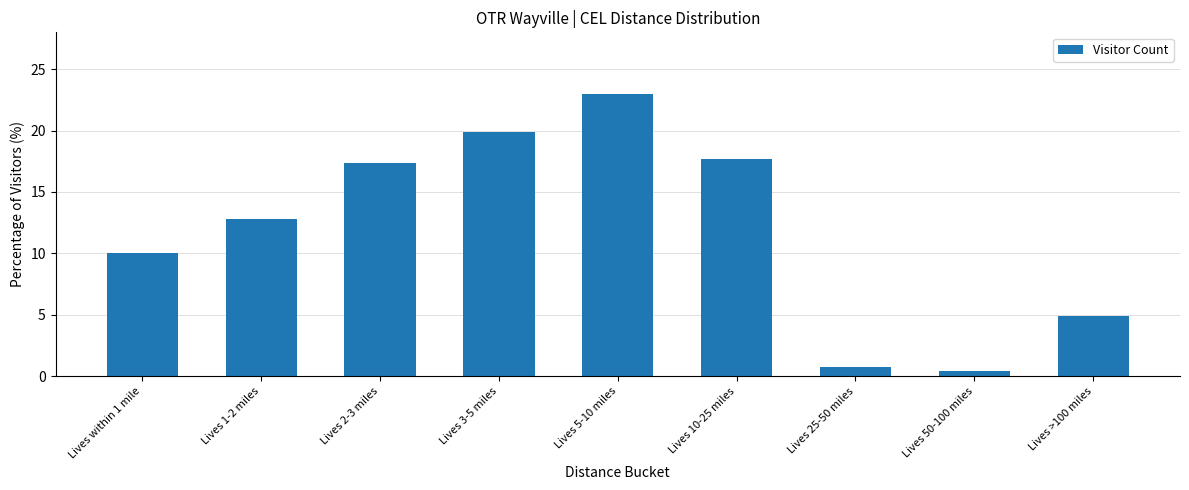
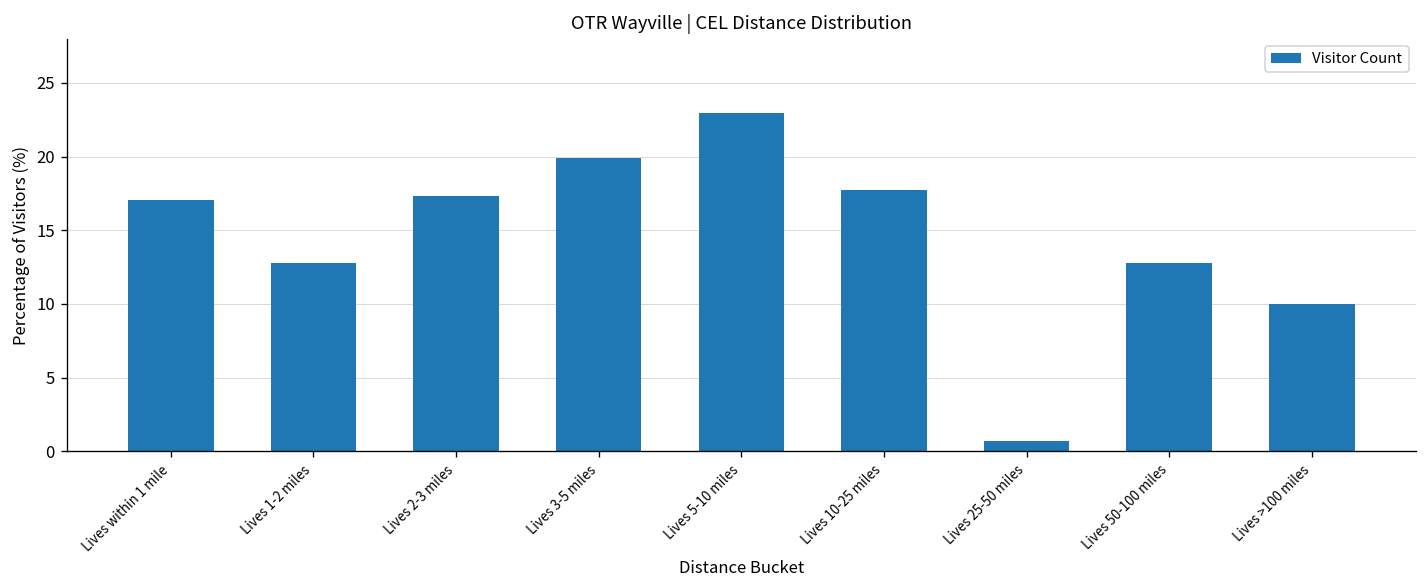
  {
-   "Lives within 1 mile": 10.0,
+   "Lives within 1 mile": 17.1,
    "Lives 1-2 miles": 12.8,
    "Lives 2-3 miles": 17.4,
    "Lives 3-5 miles": 19.9,
    "Lives 5-10 miles": 22.9,
    "Lives 10-25 miles": 17.7,
    "Lives 25-50 miles": 0.7,
-   "Lives 50-100 miles": 0.4,
-   "Lives >100 miles": 4.9
+   "Lives 50-100 miles": 12.8,
+   "Lives >100 miles": 10.0
  }
